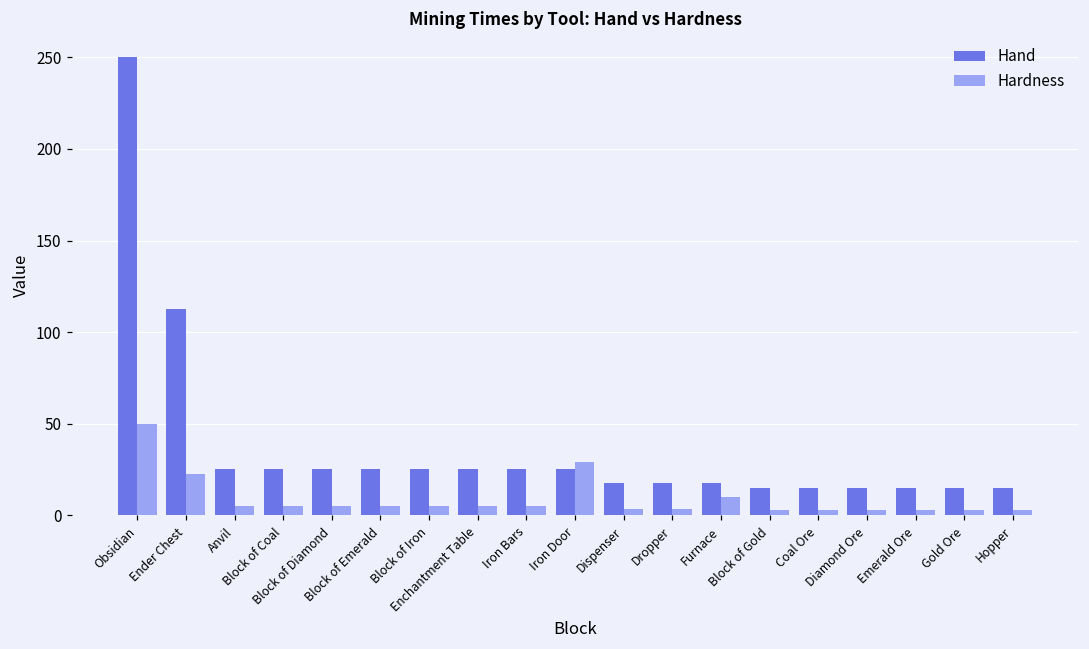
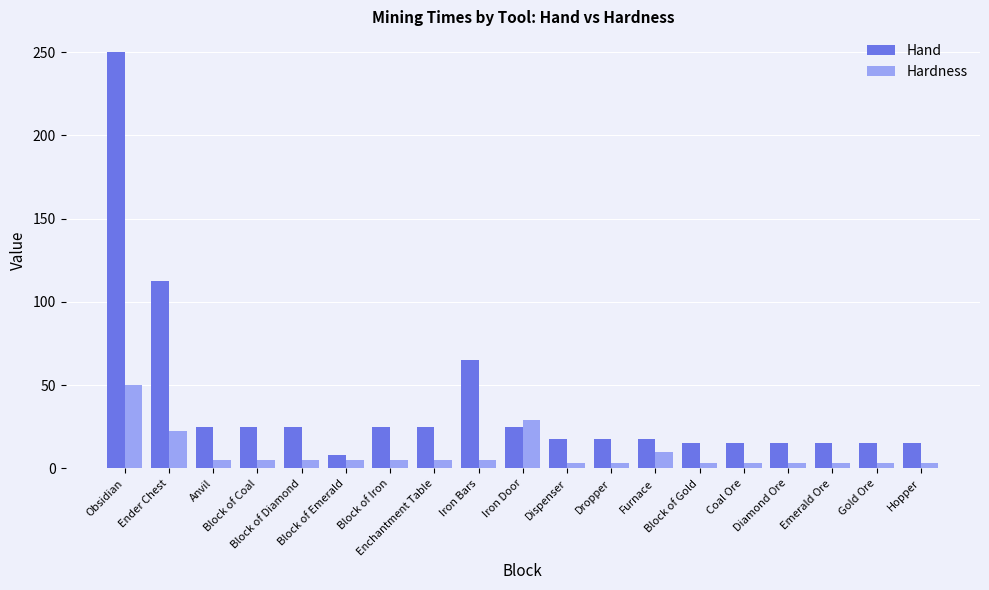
  {
    "Hand": {
      "Obsidian": 250,
      "Ender Chest": 113,
      "Anvil": 25,
      "Block of Coal": 25,
      "Block of Diamond": 25,
-     "Block of Emerald": 25,
+     "Block of Emerald": 8,
      "Block of Iron": 25,
      "Enchantment Table": 25,
-     "Iron Bars": 25,
+     "Iron Bars": 65,
      "Iron Door": 25,
      "Dispenser": 18,
      "Dropper": 18,
      "Furnace": 18,
      "Block of Gold": 15,
      "Coal Ore": 15,
      "Diamond Ore": 15,
      "Emerald Ore": 15,
      "Gold Ore": 15,
      "Hopper": 15
    },
    "Hardness": {
      "Obsidian": 50,
      "Ender Chest": 23,
      "Anvil": 5,
      "Block of Coal": 5,
      "Block of Diamond": 5,
      "Block of Emerald": 5,
      "Block of Iron": 5,
      "Enchantment Table": 5,
      "Iron Bars": 5,
      "Iron Door": 29,
      "Dispenser": 4,
      "Dropper": 4,
      "Furnace": 10,
      "Block of Gold": 3,
      "Coal Ore": 3,
      "Diamond Ore": 3,
      "Emerald Ore": 3,
      "Gold Ore": 3,
      "Hopper": 3
    }
  }
